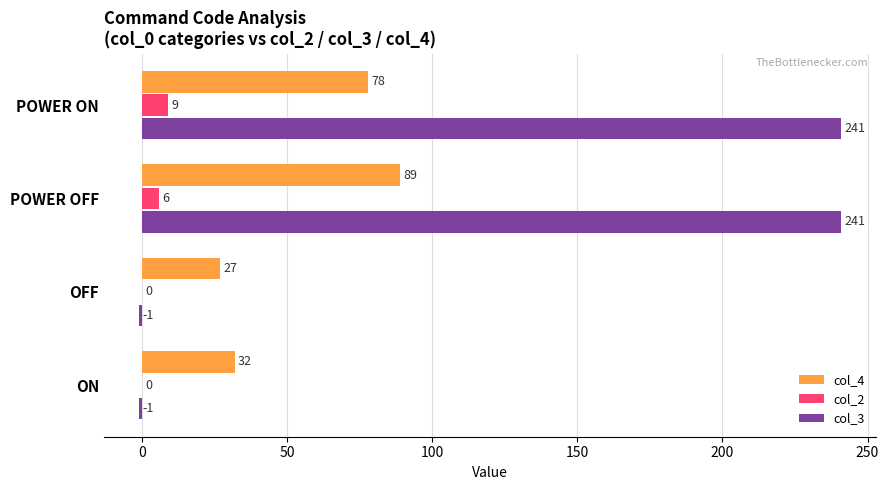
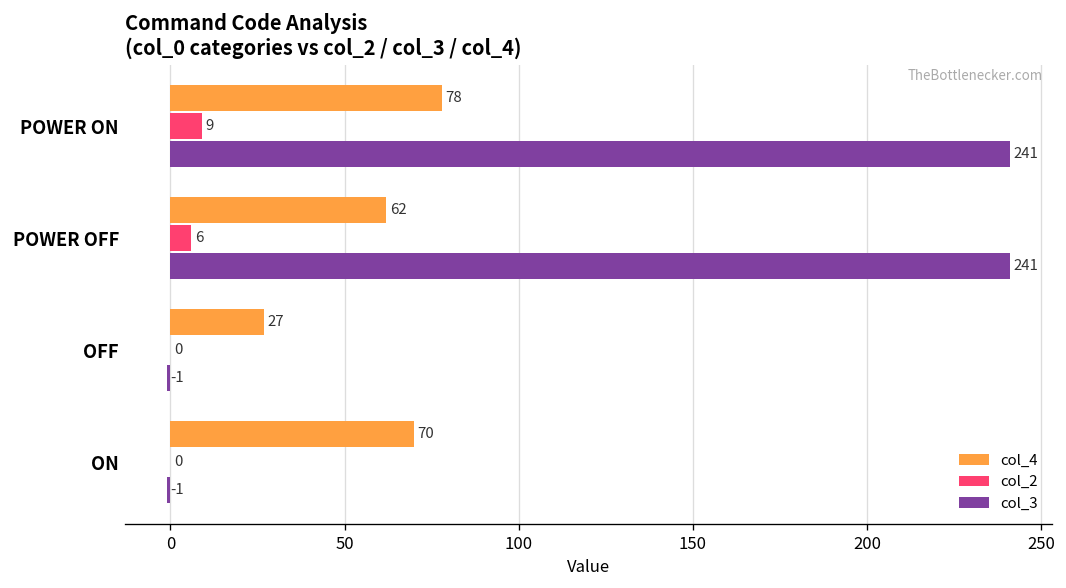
  {
    "col_4": {
      "POWER ON": 78,
-     "POWER OFF": 89,
+     "POWER OFF": 62,
      "OFF": 27,
-     "ON": 32
+     "ON": 70
    },
    "col_2": {
      "POWER ON": 9,
      "POWER OFF": 6,
      "OFF": 0,
      "ON": 0
    },
    "col_3": {
      "POWER ON": 241,
      "POWER OFF": 241,
      "OFF": -1,
      "ON": -1
    }
  }
